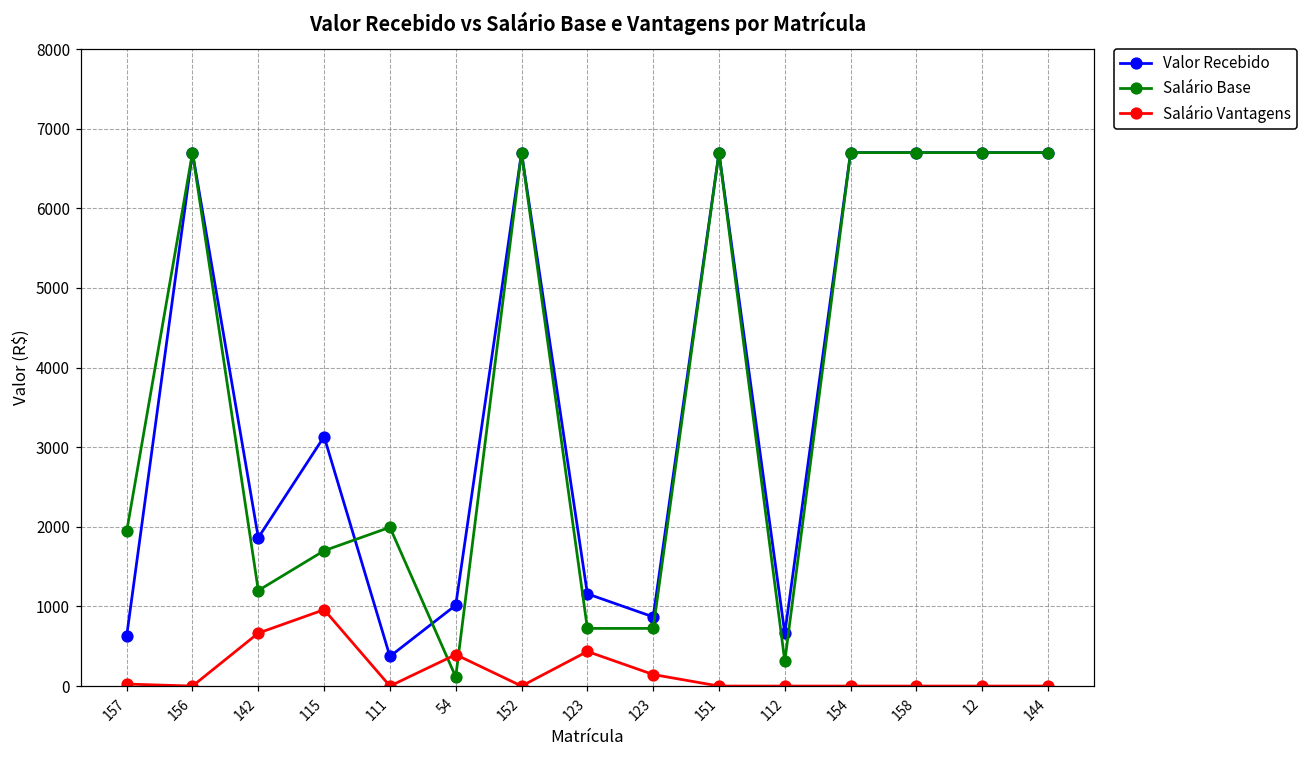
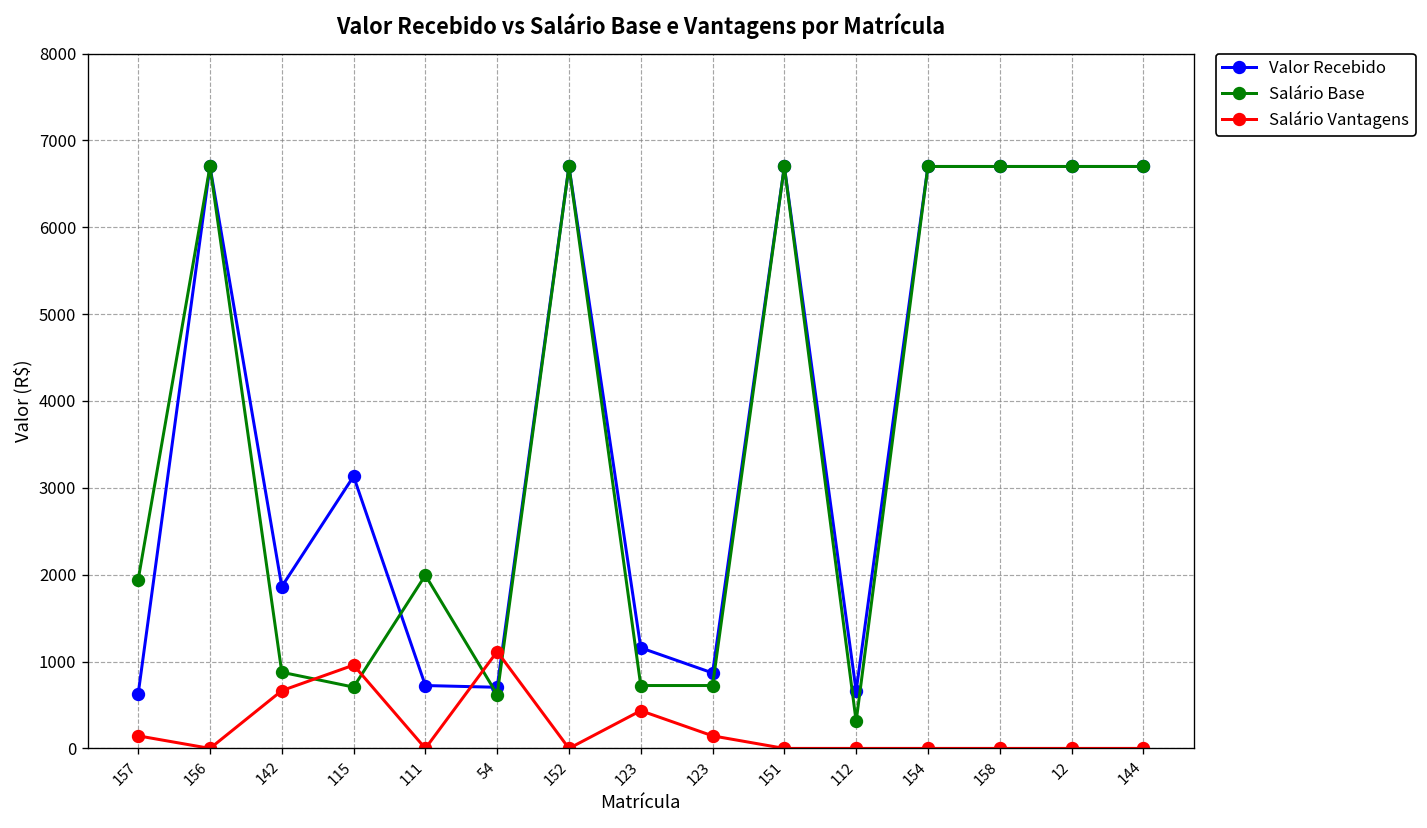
  {
    "Valor Recebido": {
      "157": 600,
      "142": 1900,
      "115": 3100,
-     "111": 400,
-     "54": 1000,
+     "111": 700,
+     "54": 700,
      "112": 700
    },
    "Salário Base": {
      "157": 1900,
-     "142": 1200,
-     "115": 1700,
+     "142": 900,
+     "115": 700,
      "111": 2000,
-     "54": 100,
+     "54": 600,
      "112": 300
    },
    "Salário Vantagens": {
-     "157": 0,
+     "157": 100,
      "156": 0,
      "142": 700,
      "115": 1000,
      "111": 0,
-     "54": 400,
+     "54": 1100,
      "152": 0,
      "151": 0,
      "112": 0,
      "154": 0,
      "158": 0,
      "12": 0,
      "144": 0
    }
  }
